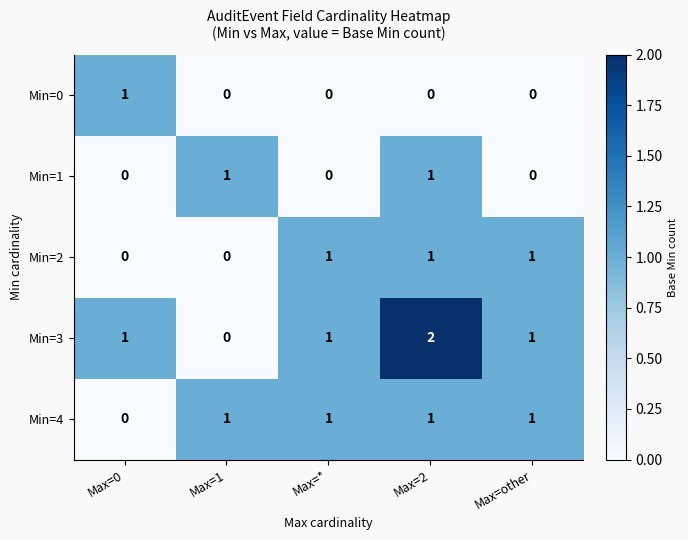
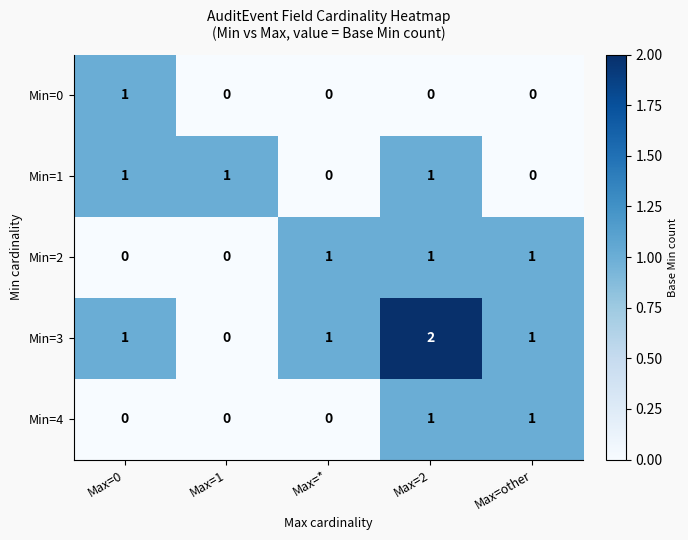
  {
    "Min=0": {
      "Max=0": 1,
      "Max=1": 0,
      "Max=*": 0,
      "Max=2": 0,
      "Max=other": 0
    },
    "Min=1": {
-     "Max=0": 0,
+     "Max=0": 1,
      "Max=1": 1,
      "Max=*": 0,
      "Max=2": 1,
      "Max=other": 0
    },
    "Min=2": {
      "Max=0": 0,
      "Max=1": 0,
      "Max=*": 1,
      "Max=2": 1,
      "Max=other": 1
    },
    "Min=3": {
      "Max=0": 1,
      "Max=1": 0,
      "Max=*": 1,
      "Max=2": 2,
      "Max=other": 1
    },
    "Min=4": {
      "Max=0": 0,
-     "Max=1": 1,
-     "Max=*": 1,
+     "Max=1": 0,
+     "Max=*": 0,
      "Max=2": 1,
      "Max=other": 1
    }
  }
